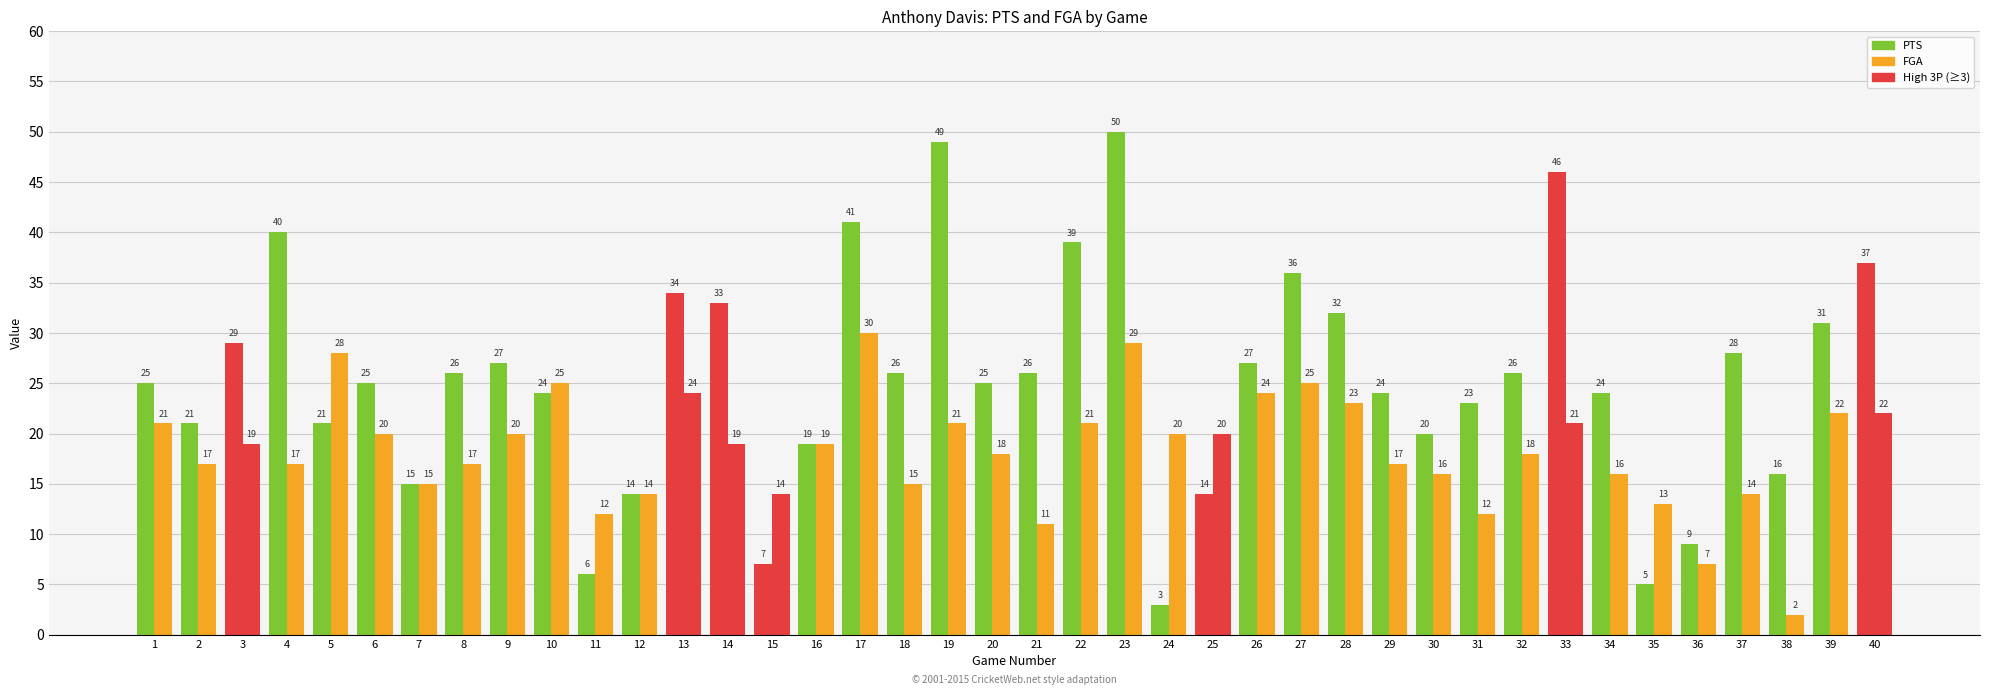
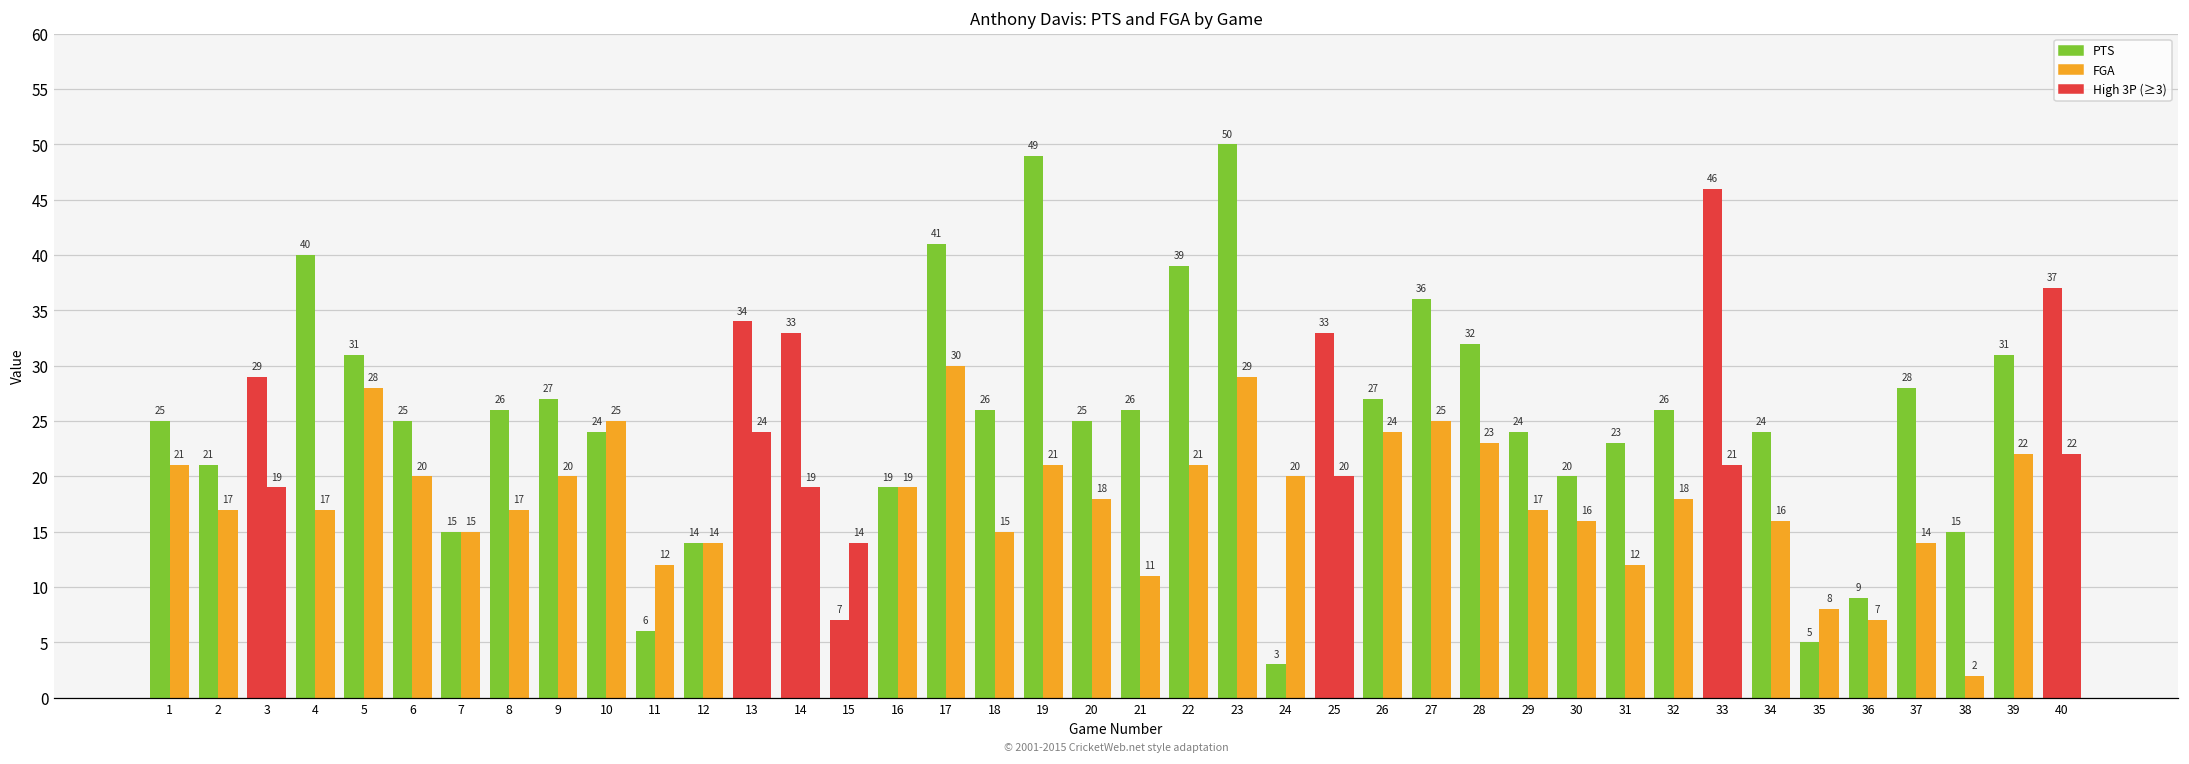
  {
    "PTS": {
      "1": 25,
      "2": 21,
      "3": 29,
      "4": 40,
-     "5": 21,
+     "5": 31,
      "6": 25,
      "7": 15,
      "8": 26,
      "9": 27,
      "10": 24,
      "11": 6,
      "12": 14,
      "13": 34,
      "14": 33,
      "15": 7,
      "16": 19,
      "17": 41,
      "18": 26,
      "19": 49,
      "20": 25,
      "21": 26,
      "22": 39,
      "23": 50,
      "24": 3,
-     "25": 14,
+     "25": 33,
      "26": 27,
      "27": 36,
      "28": 32,
      "29": 24,
      "30": 20,
      "31": 23,
      "32": 26,
      "33": 46,
      "34": 24,
      "35": 5,
      "36": 9,
      "37": 28,
-     "38": 16,
+     "38": 15,
      "39": 31,
      "40": 37
    },
    "FGA": {
      "1": 21,
      "2": 17,
      "3": 19,
      "4": 17,
      "5": 28,
      "6": 20,
      "7": 15,
      "8": 17,
      "9": 20,
      "10": 25,
      "11": 12,
      "12": 14,
      "13": 24,
      "14": 19,
      "15": 14,
      "16": 19,
      "17": 30,
      "18": 15,
      "19": 21,
      "20": 18,
      "21": 11,
      "22": 21,
      "23": 29,
      "24": 20,
      "25": 20,
      "26": 24,
      "27": 25,
      "28": 23,
      "29": 17,
      "30": 16,
      "31": 12,
      "32": 18,
      "33": 21,
      "34": 16,
-     "35": 13,
+     "35": 8,
      "36": 7,
      "37": 14,
      "38": 2,
      "39": 22,
      "40": 22
    }
  }
